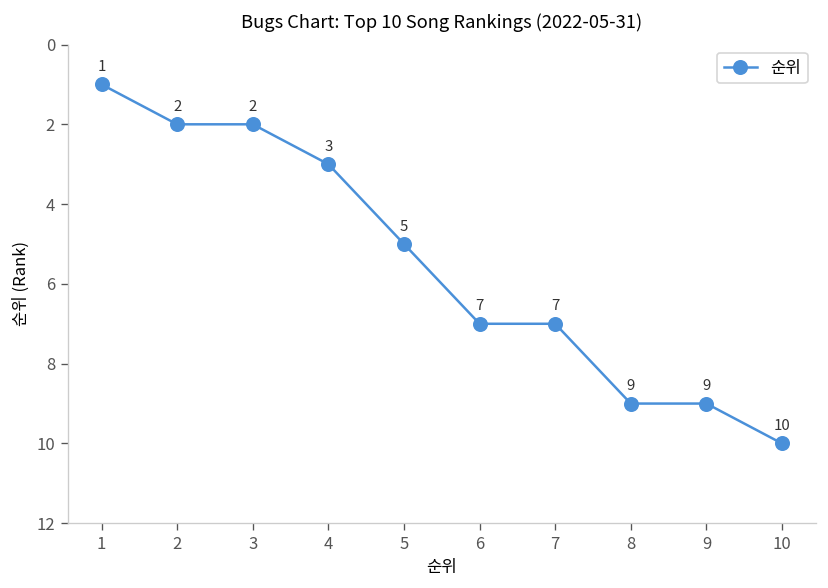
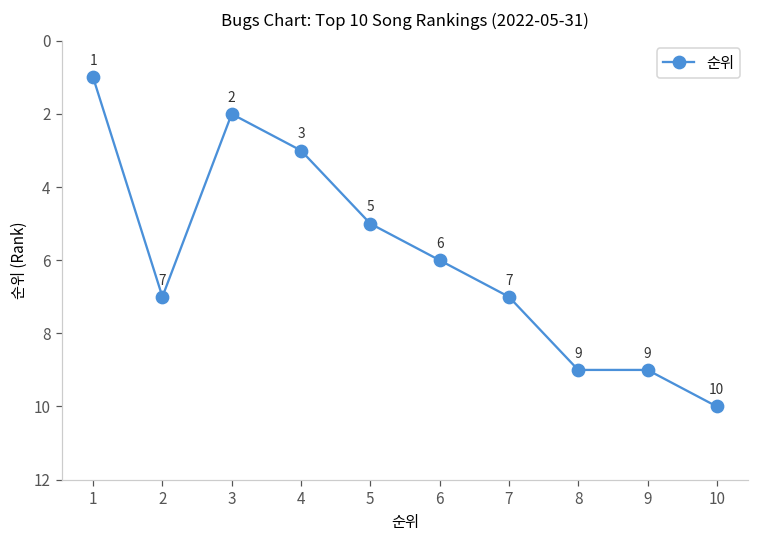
  {
    "1": 1,
-   "2": 2,
+   "2": 7,
    "3": 2,
    "4": 3,
    "5": 5,
-   "6": 7,
+   "6": 6,
    "7": 7,
    "8": 9,
    "9": 9,
    "10": 10
  }
